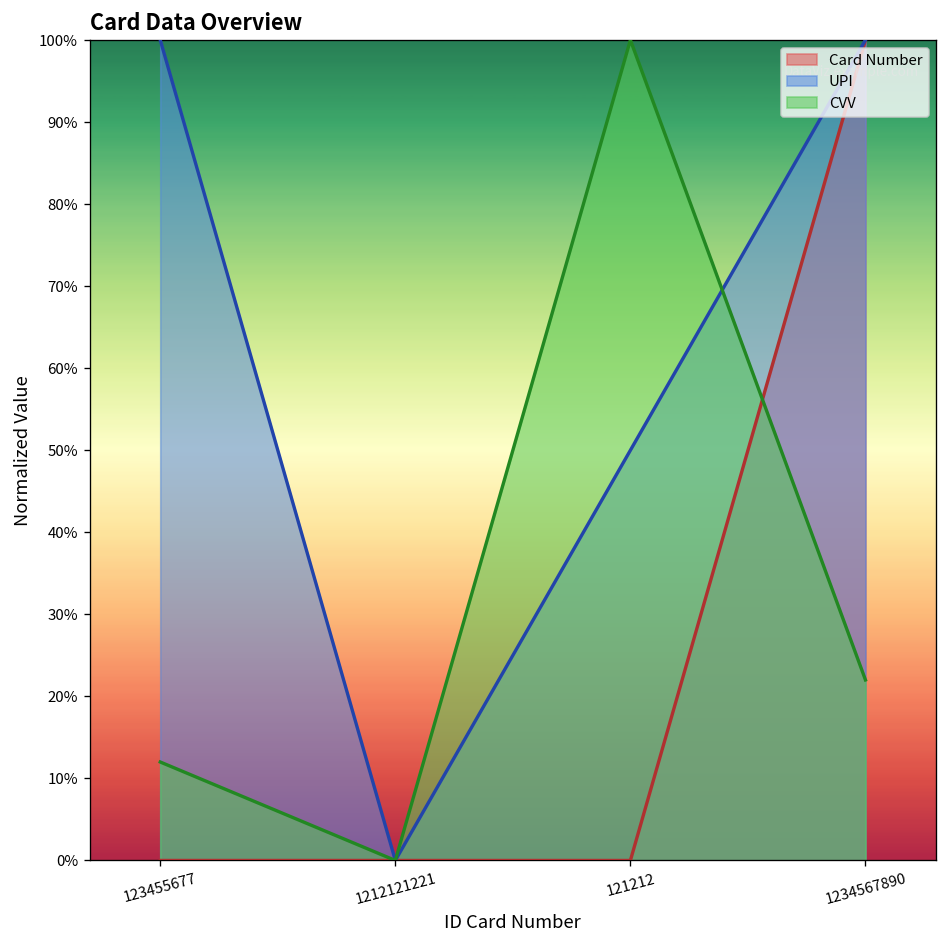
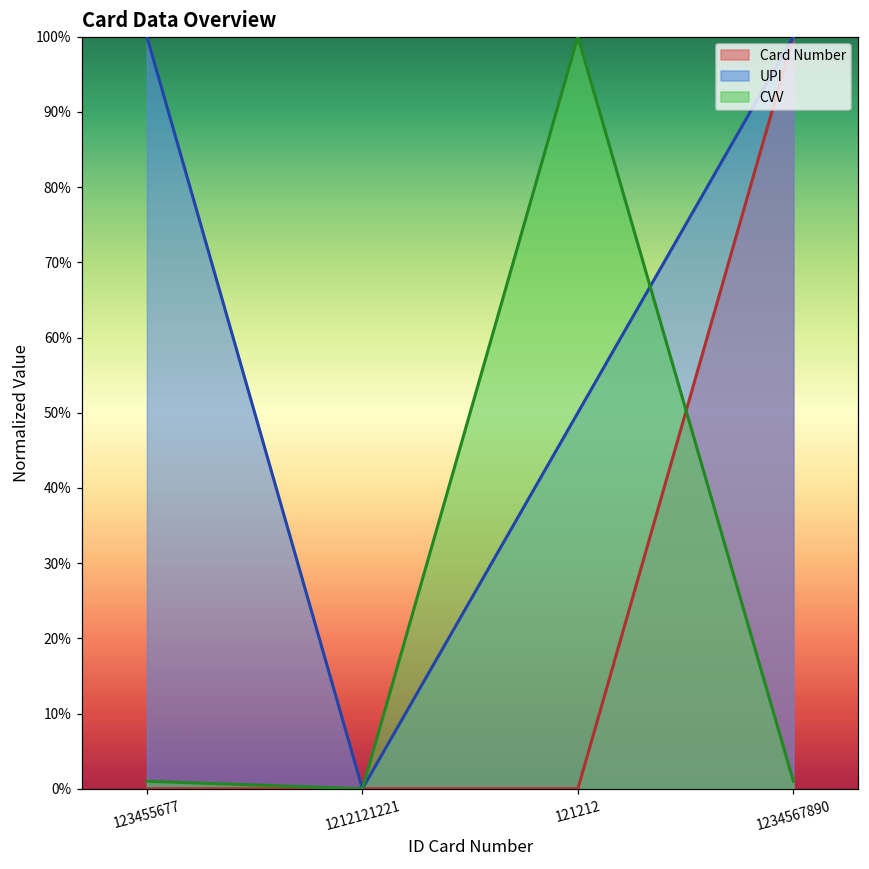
  {
    "Card Number": {
      "123455677": "0%",
      "121212": "0%"
    },
    "UPI": {
      "123455677": "100%",
      "121212": "50%"
    },
    "CVV": {
-     "123455677": "12%",
+     "123455677": "1%",
      "121212": "100%",
-     "1234567890": "22%"
+     "1234567890": "1%"
    }
  }
